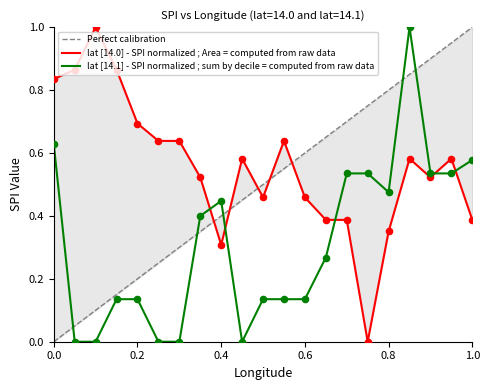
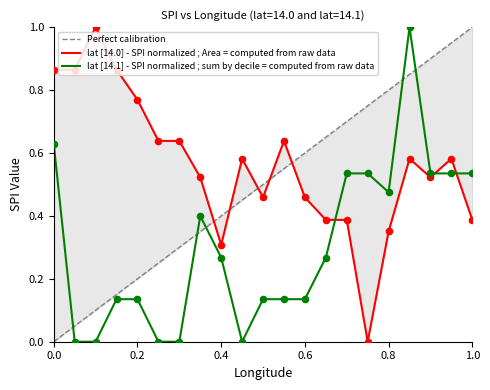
  {
    "lat [14.0] - SPI normalized ; Area = computed from raw data": {
-     "0.0": 0.83,
-     "0.2": 0.69,
+     "0.0": 0.86,
+     "0.2": 0.77,
      "0.4": 0.31,
      "0.6": 0.46,
      "0.8": 0.35,
      "1.0": 0.39
    },
    "lat [14.1] - SPI normalized ; sum by decile = computed from raw data": {
      "0.0": 0.63,
      "0.2": 0.14,
-     "0.4": 0.45,
+     "0.4": 0.27,
      "0.6": 0.14,
      "0.8": 0.48,
-     "1.0": 0.58
+     "1.0": 0.54
    }
  }
